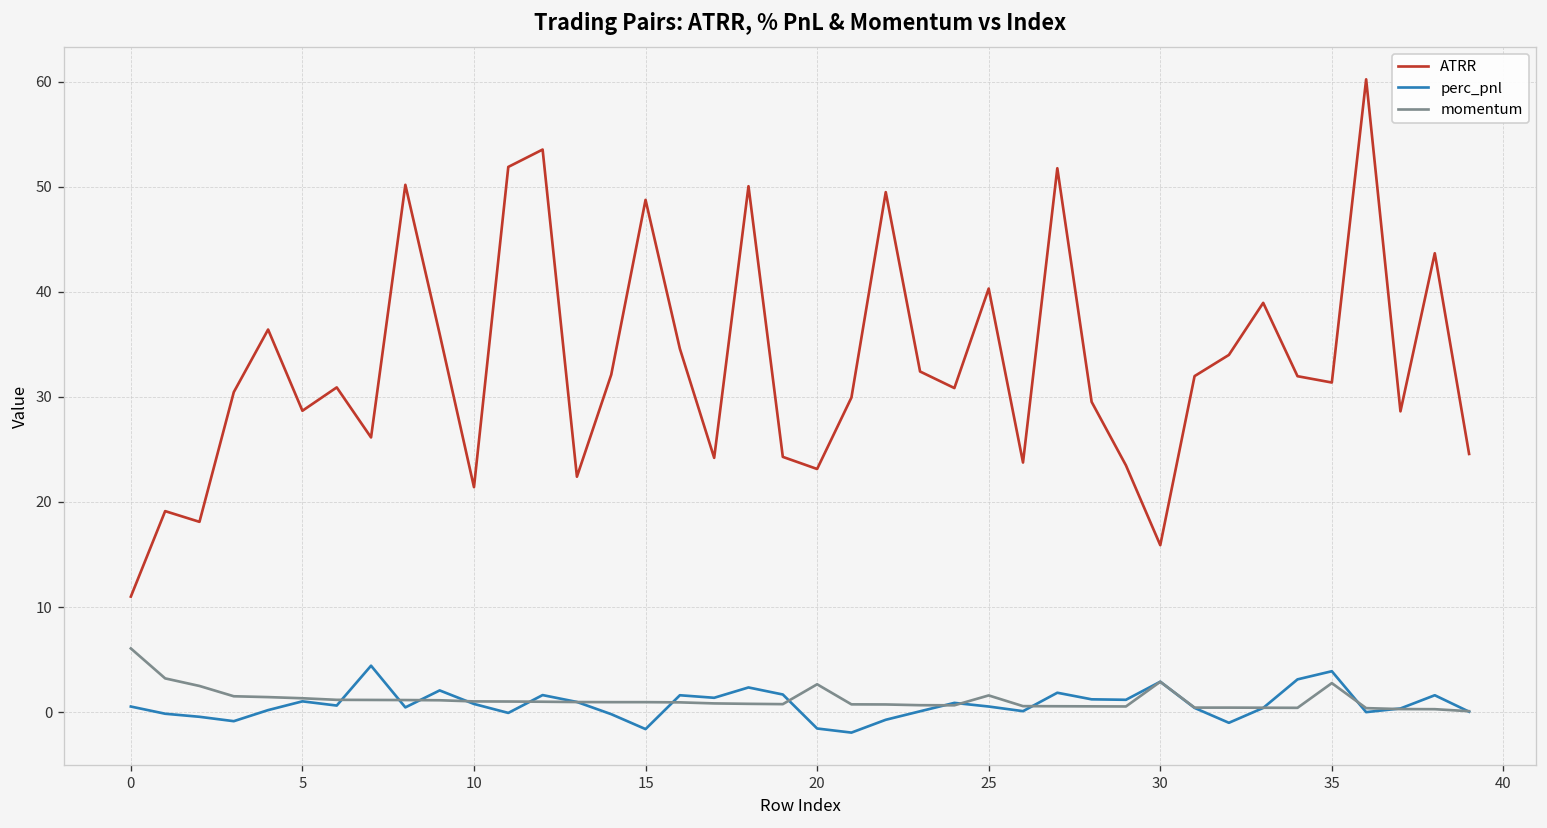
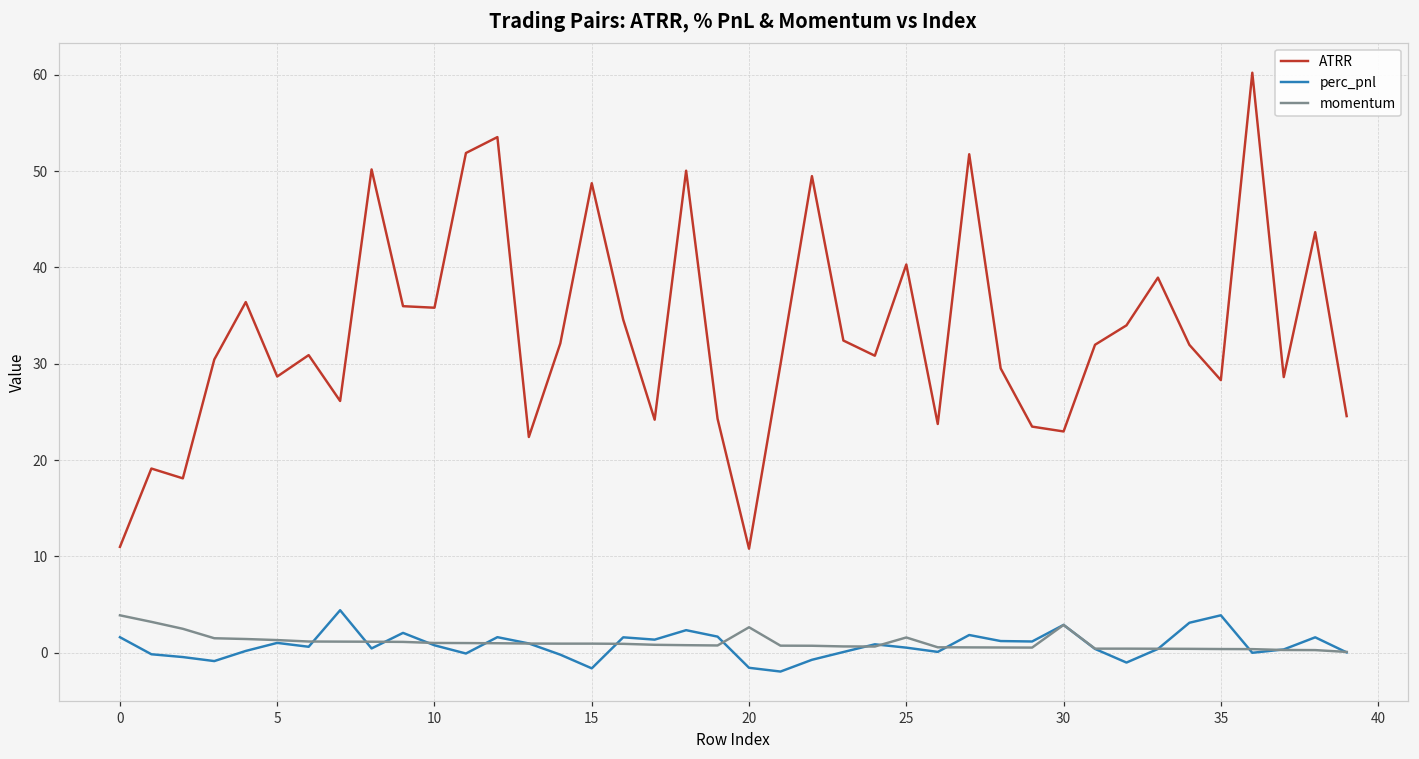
  {
    "ATRR": {
      "0": 11,
      "5": 29,
-     "10": 21,
+     "10": 36,
      "15": 49,
-     "20": 23,
+     "20": 11,
      "25": 40,
-     "30": 16,
-     "35": 31
+     "30": 23,
+     "35": 28
    },
    "perc_pnl": {
-     "0": 1,
+     "0": 2,
      "5": 1,
      "15": -2,
      "20": -2,
      "25": 1,
      "35": 4
    },
    "momentum": {
-     "0": 6,
+     "0": 4,
      "5": 1,
      "15": 1,
      "20": 3,
      "25": 2,
-     "35": 3
+     "35": 0
    }
  }
